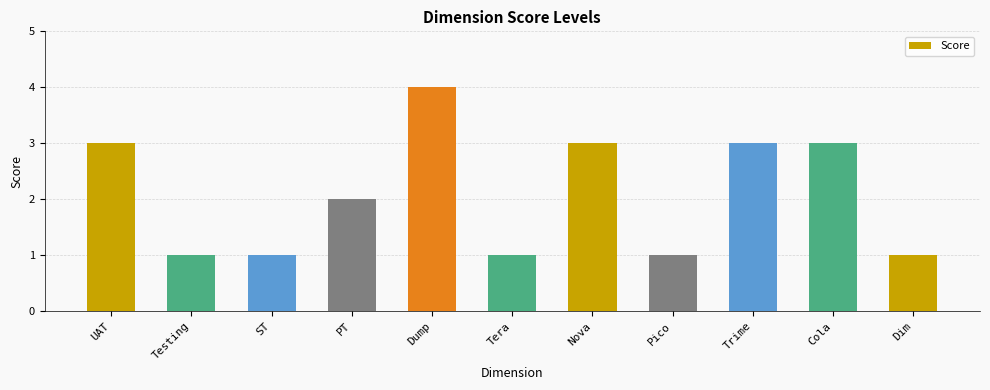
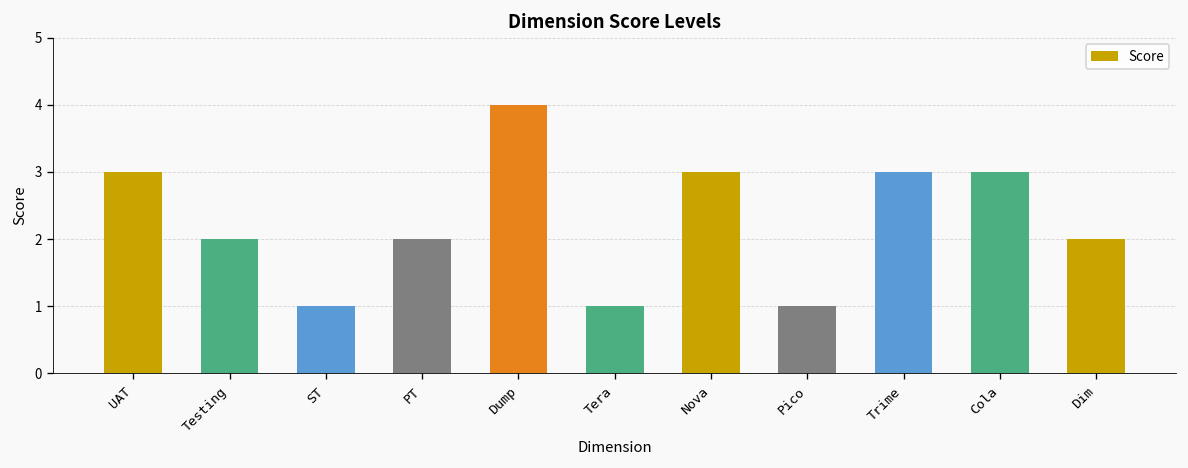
  {
    "UAT": 3,
-   "Testing": 1,
+   "Testing": 2,
    "ST": 1,
    "PT": 2,
    "Dump": 4,
    "Tera": 1,
    "Nova": 3,
    "Pico": 1,
    "Trime": 3,
    "Cola": 3,
-   "Dim": 1
+   "Dim": 2
  }
